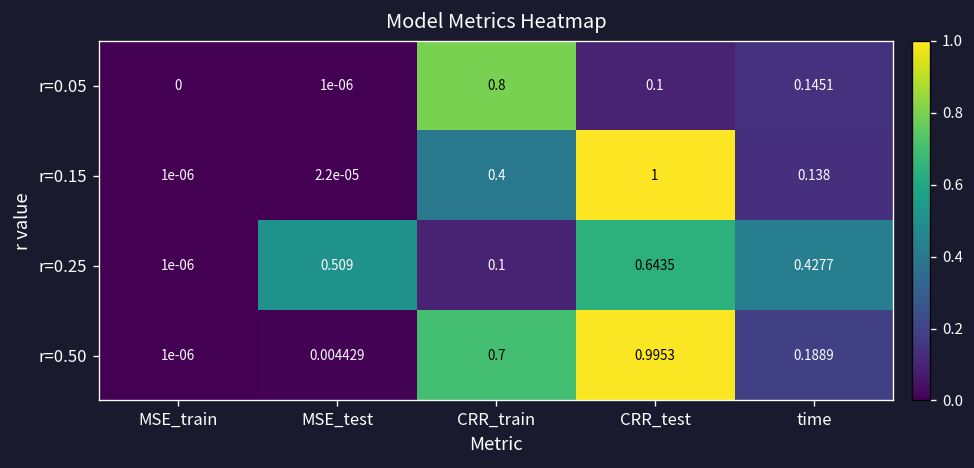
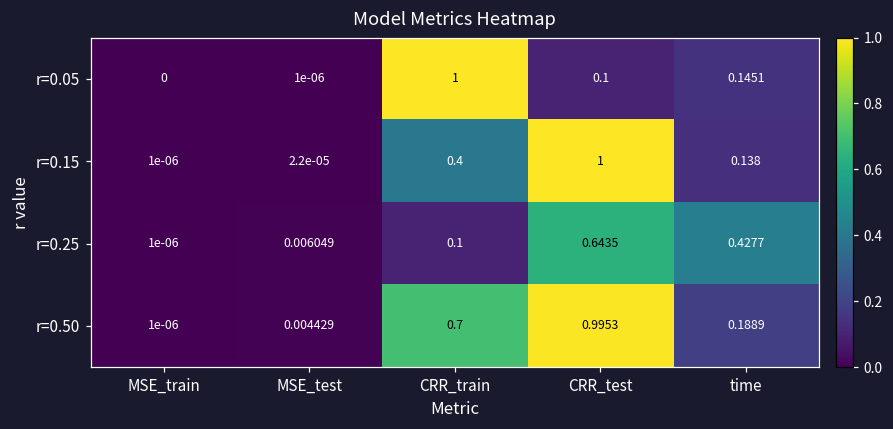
  {
    "r=0.05": {
      "MSE_train": "0",
      "MSE_test": "1e-06",
-     "CRR_train": "0.8",
+     "CRR_train": "1",
      "CRR_test": "0.1",
      "time": "0.1451"
    },
    "r=0.15": {
      "MSE_train": "1e-06",
      "MSE_test": "2.2e-05",
      "CRR_train": "0.4",
      "CRR_test": "1",
      "time": "0.138"
    },
    "r=0.25": {
      "MSE_train": "1e-06",
-     "MSE_test": "0.509",
+     "MSE_test": "0.006049",
      "CRR_train": "0.1",
      "CRR_test": "0.6435",
      "time": "0.4277"
    },
    "r=0.50": {
      "MSE_train": "1e-06",
      "MSE_test": "0.004429",
      "CRR_train": "0.7",
      "CRR_test": "0.9953",
      "time": "0.1889"
    }
  }
